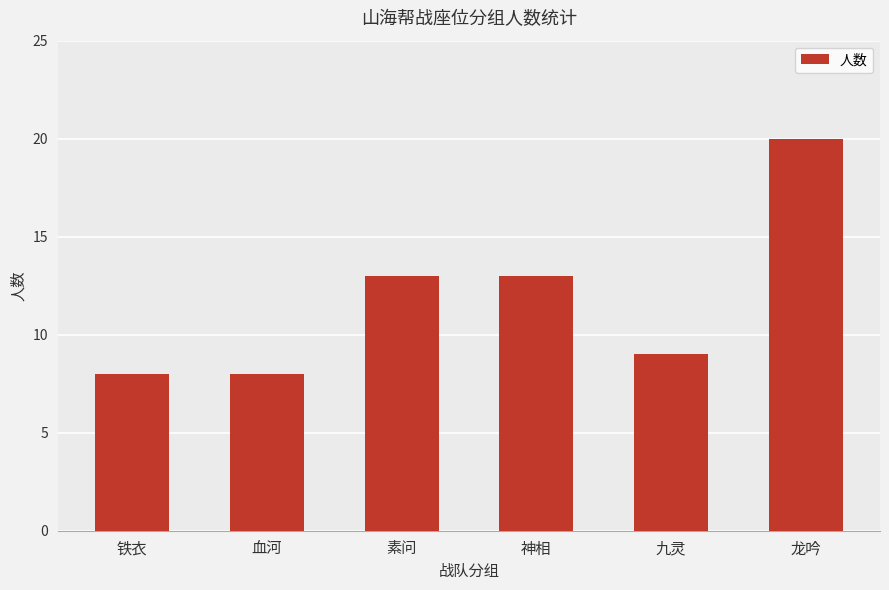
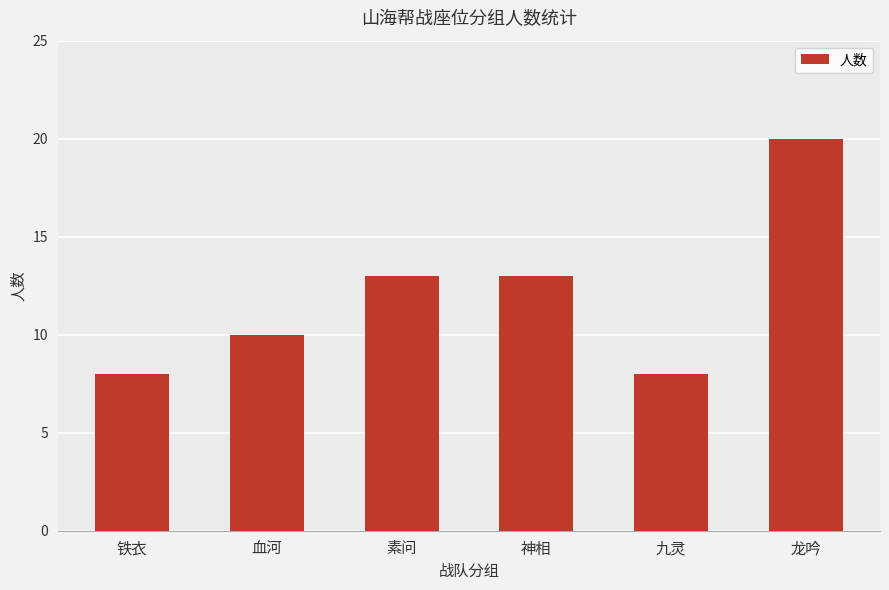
  {
    "铁衣": 8,
-   "血河": 8,
+   "血河": 10,
    "素问": 13,
    "神相": 13,
-   "九灵": 9,
+   "九灵": 8,
    "龙吟": 20
  }
